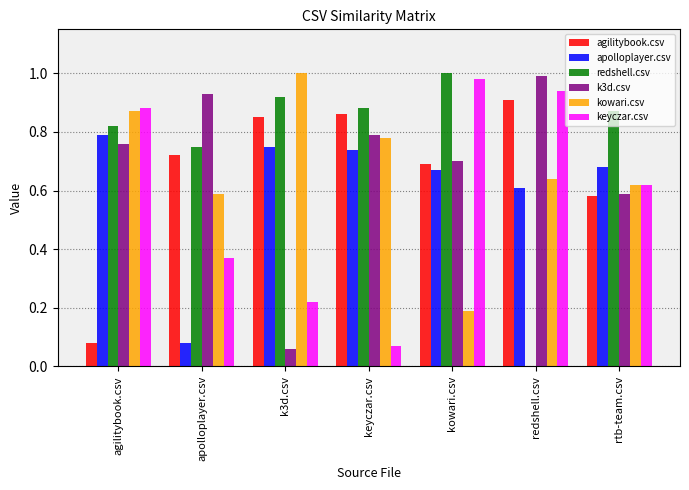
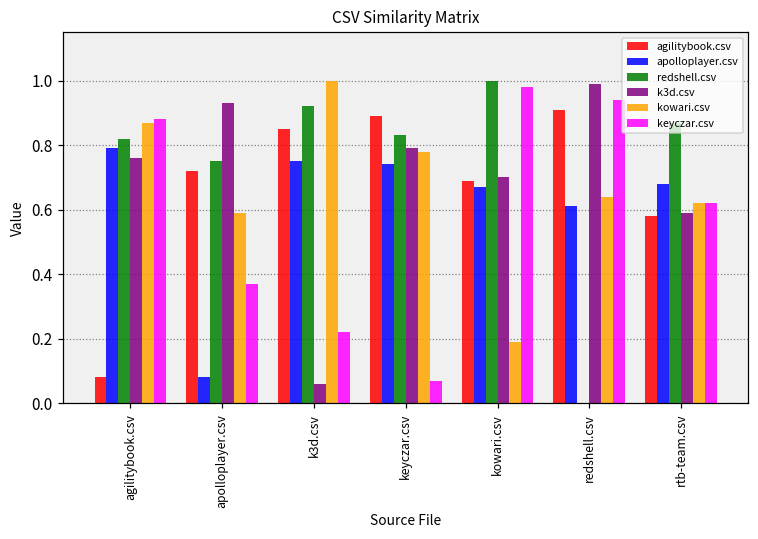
  {
    "agilitybook.csv": {
      "agilitybook.csv": 0.08,
      "apolloplayer.csv": 0.72,
      "k3d.csv": 0.85,
-     "keyczar.csv": 0.86,
+     "keyczar.csv": 0.89,
      "kowari.csv": 0.69,
      "redshell.csv": 0.91,
      "rtb-team.csv": 0.58
    },
    "apolloplayer.csv": {
      "agilitybook.csv": 0.79,
      "apolloplayer.csv": 0.08,
      "k3d.csv": 0.75,
      "keyczar.csv": 0.74,
      "kowari.csv": 0.67,
      "redshell.csv": 0.61,
      "rtb-team.csv": 0.68
    },
    "redshell.csv": {
      "agilitybook.csv": 0.82,
      "apolloplayer.csv": 0.75,
      "k3d.csv": 0.92,
-     "keyczar.csv": 0.88,
+     "keyczar.csv": 0.83,
      "kowari.csv": 1.00,
      "redshell.csv": 0.00
    },
    "k3d.csv": {
      "agilitybook.csv": 0.76,
      "apolloplayer.csv": 0.93,
      "k3d.csv": 0.06,
      "keyczar.csv": 0.79,
      "kowari.csv": 0.70,
      "redshell.csv": 0.99,
      "rtb-team.csv": 0.59
    },
    "kowari.csv": {
      "agilitybook.csv": 0.87,
      "apolloplayer.csv": 0.59,
      "k3d.csv": 1.00,
      "keyczar.csv": 0.78,
      "kowari.csv": 0.19,
      "redshell.csv": 0.64,
      "rtb-team.csv": 0.62
    },
    "keyczar.csv": {
      "agilitybook.csv": 0.88,
      "apolloplayer.csv": 0.37,
      "k3d.csv": 0.22,
      "keyczar.csv": 0.07,
      "kowari.csv": 0.98,
      "redshell.csv": 0.94,
      "rtb-team.csv": 0.62
    }
  }
